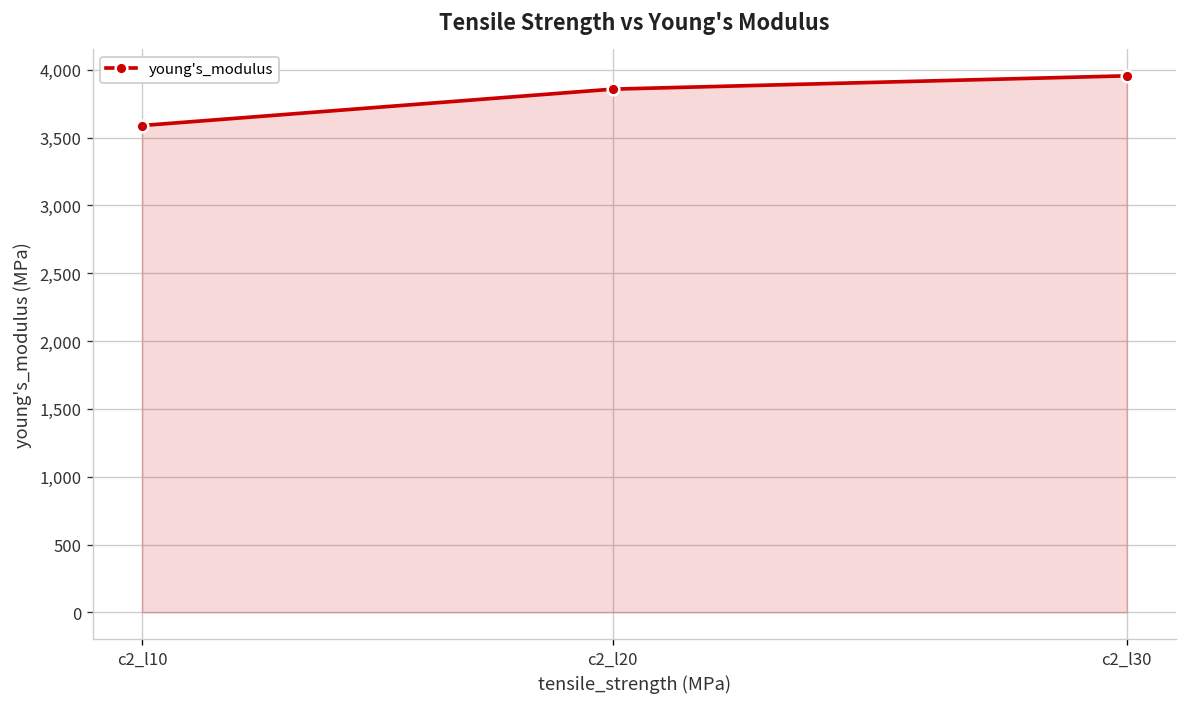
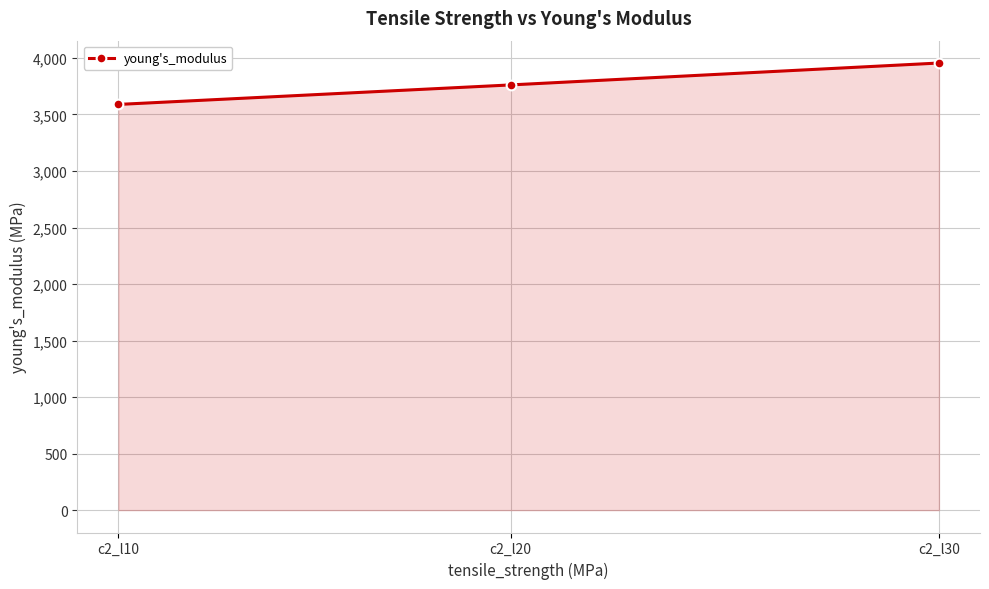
  {
    "c2_l10": "3,590",
-   "c2_l20": "3,860",
+   "c2_l20": "3,760",
    "c2_l30": "3,960"
  }
